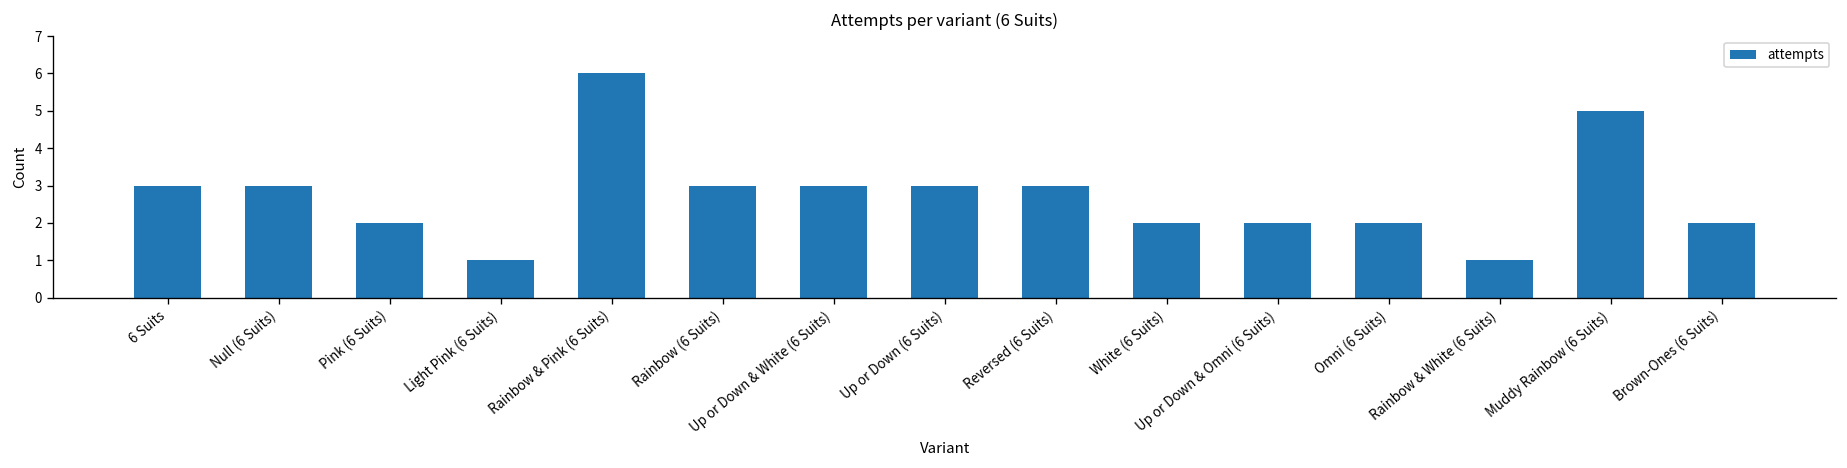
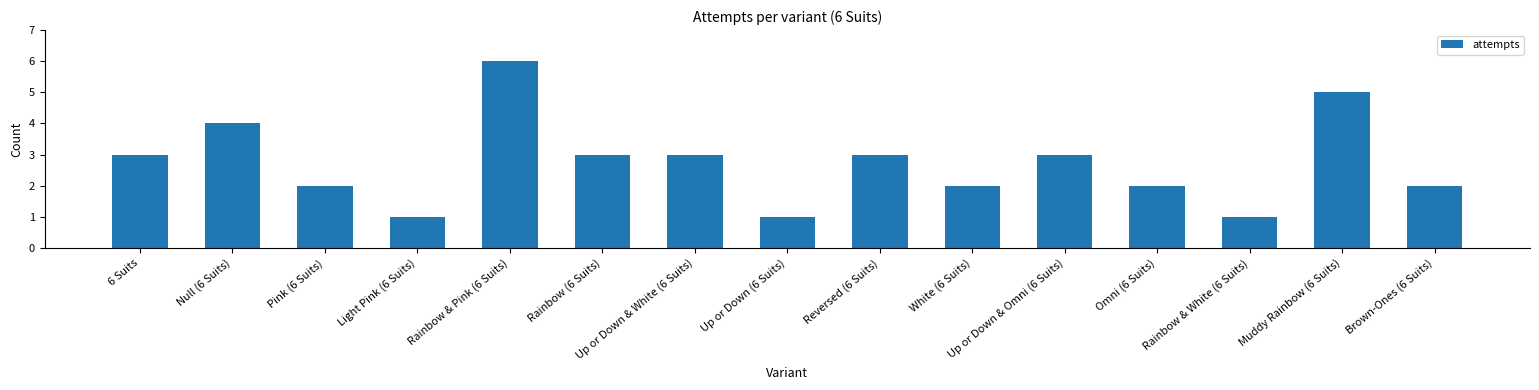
  {
    "6 Suits": 3,
-   "Null (6 Suits)": 3,
+   "Null (6 Suits)": 4,
    "Pink (6 Suits)": 2,
    "Light Pink (6 Suits)": 1,
    "Rainbow & Pink (6 Suits)": 6,
    "Rainbow (6 Suits)": 3,
    "Up or Down & White (6 Suits)": 3,
-   "Up or Down (6 Suits)": 3,
+   "Up or Down (6 Suits)": 1,
    "Reversed (6 Suits)": 3,
    "White (6 Suits)": 2,
-   "Up or Down & Omni (6 Suits)": 2,
+   "Up or Down & Omni (6 Suits)": 3,
    "Omni (6 Suits)": 2,
    "Rainbow & White (6 Suits)": 1,
    "Muddy Rainbow (6 Suits)": 5,
    "Brown-Ones (6 Suits)": 2
  }
